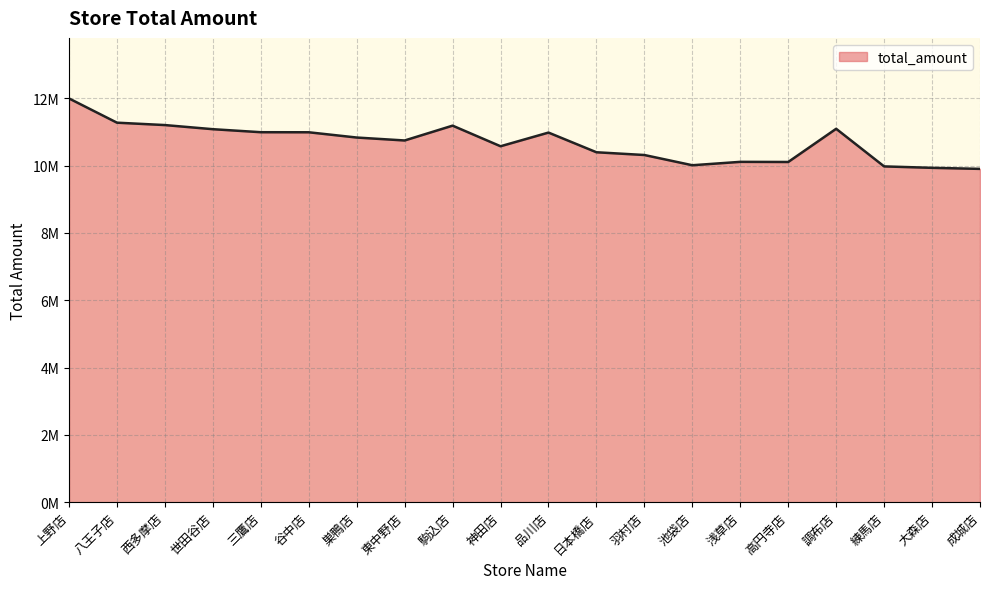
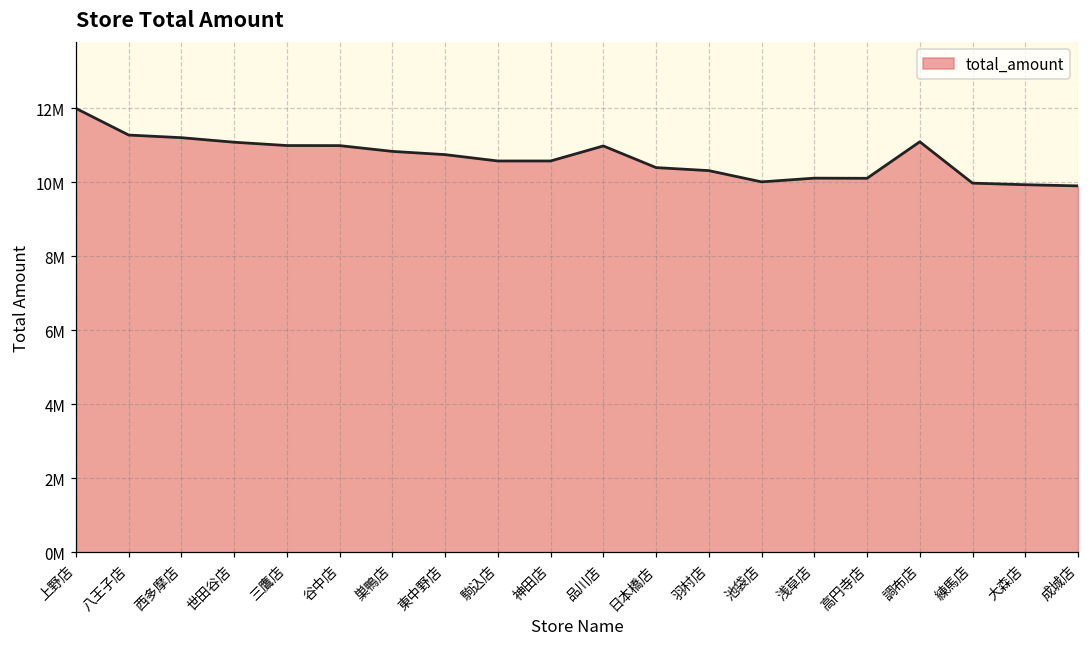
  {
    "上野店": 12000000,
    "八王子店": 11300000,
    "西多摩店": 11200000,
    "世田谷店": 11100000,
    "三鷹店": 11000000,
    "谷中店": 11000000,
    "巣鴨店": 10800000,
    "東中野店": 10700000,
-   "駒込店": 11200000,
+   "駒込店": 10600000,
    "神田店": 10600000,
    "品川店": 11000000,
    "日本橋店": 10400000,
    "羽村店": 10300000,
    "池袋店": 10000000,
    "浅草店": 10100000,
    "高円寺店": 10100000,
    "調布店": 11100000,
    "練馬店": 10000000,
    "大森店": 9900000,
    "成城店": 9900000
  }
